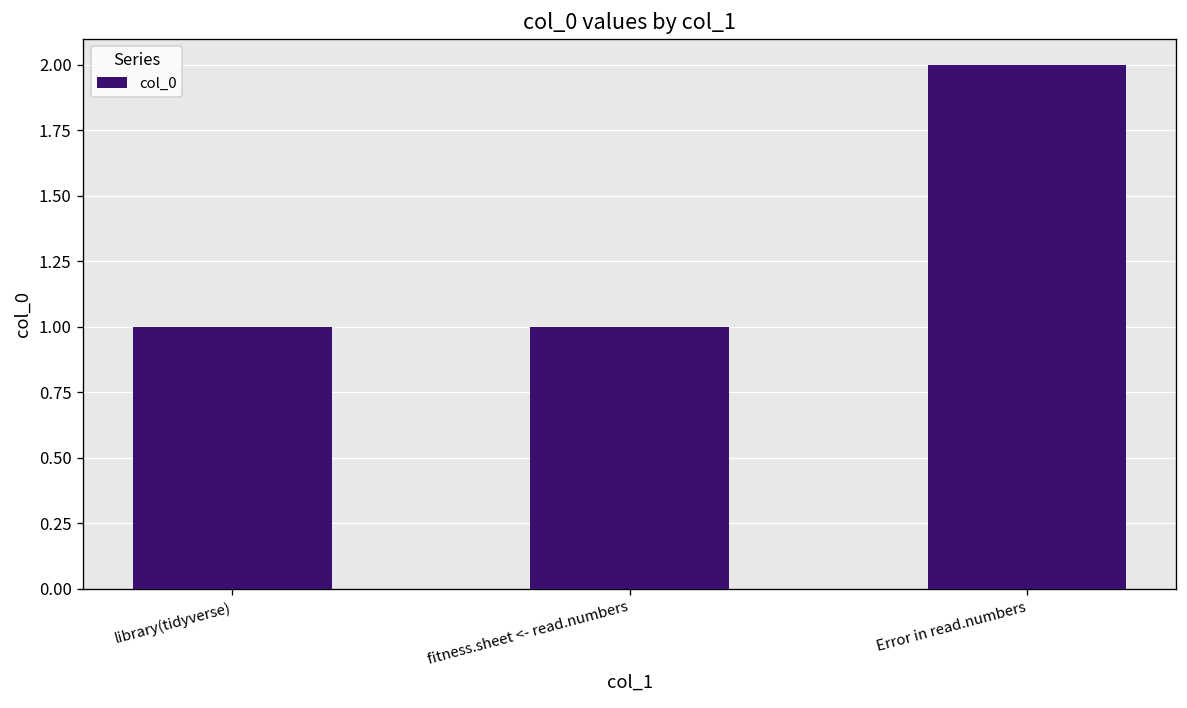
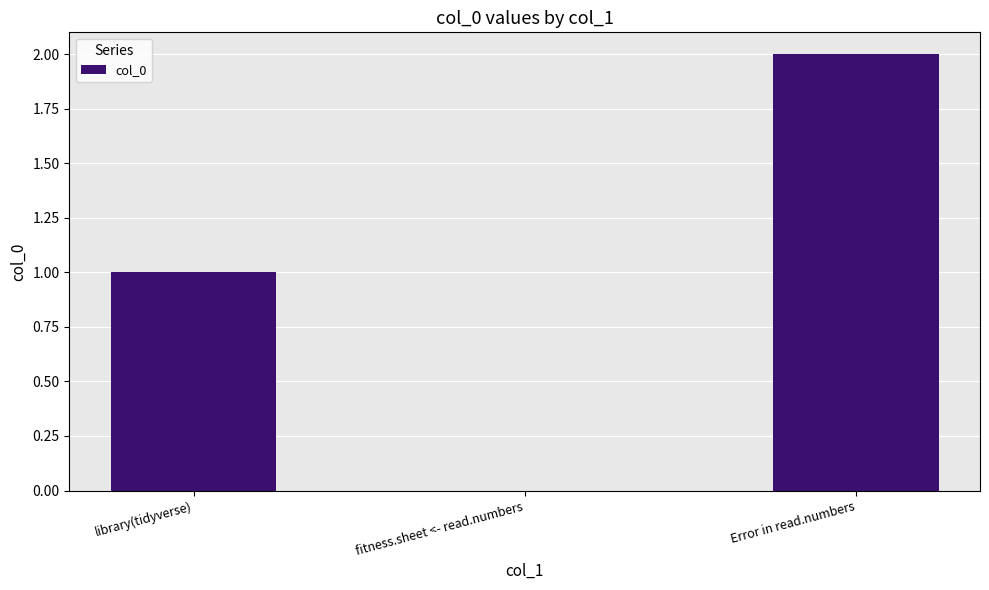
  {
    "library(tidyverse)": 1,
-   "fitness.sheet <- read.numbers": 1,
+   "fitness.sheet <- read.numbers": 0,
    "Error in read.numbers": 2
  }
